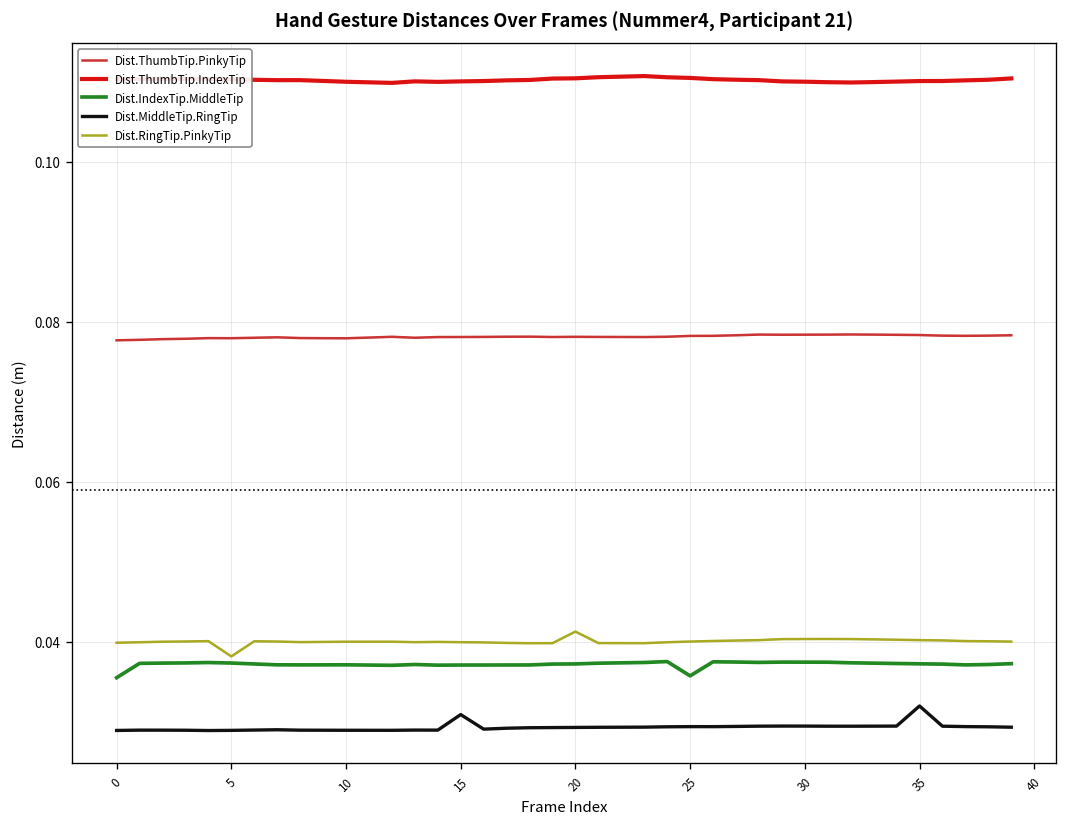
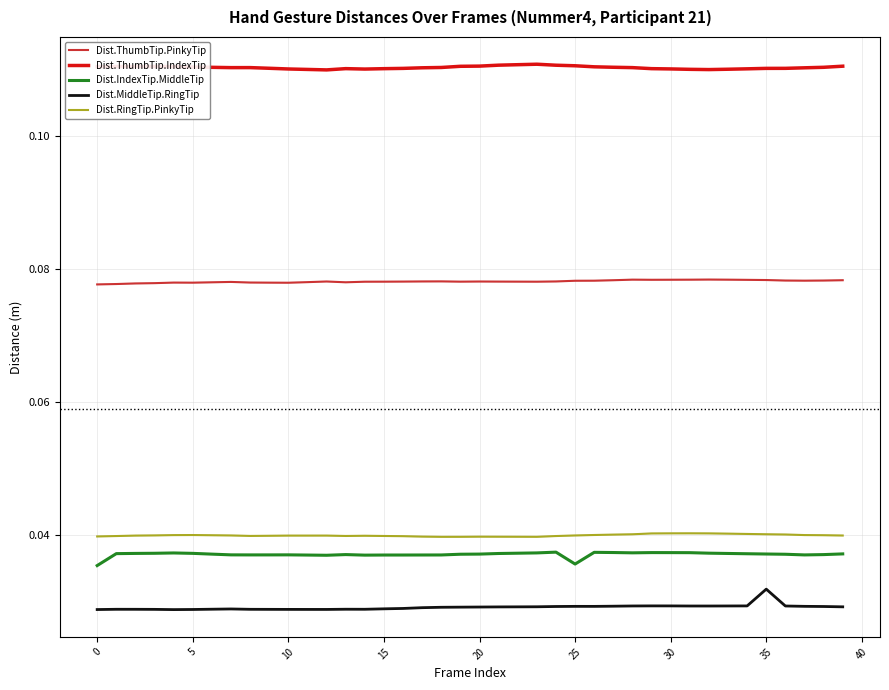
  {
    "Dist.IndexTip.MiddleTip": {
      "0": 0.035,
      "5": 0.037,
      "10": 0.037,
      "15": 0.037,
      "20": 0.037,
      "25": 0.036,
      "30": 0.037,
      "35": 0.037
    },
    "Dist.MiddleTip.RingTip": {
      "0": 0.029,
      "5": 0.029,
      "10": 0.029,
-     "15": 0.031,
+     "15": 0.029,
      "20": 0.029,
      "25": 0.029,
      "30": 0.029,
      "35": 0.032
    },
    "Dist.RingTip.PinkyTip": {
      "0": 0.040,
-     "5": 0.038,
+     "5": 0.040,
      "10": 0.040,
      "15": 0.040,
-     "20": 0.041,
+     "20": 0.040,
      "25": 0.040,
      "30": 0.040,
      "35": 0.040
    }
  }
